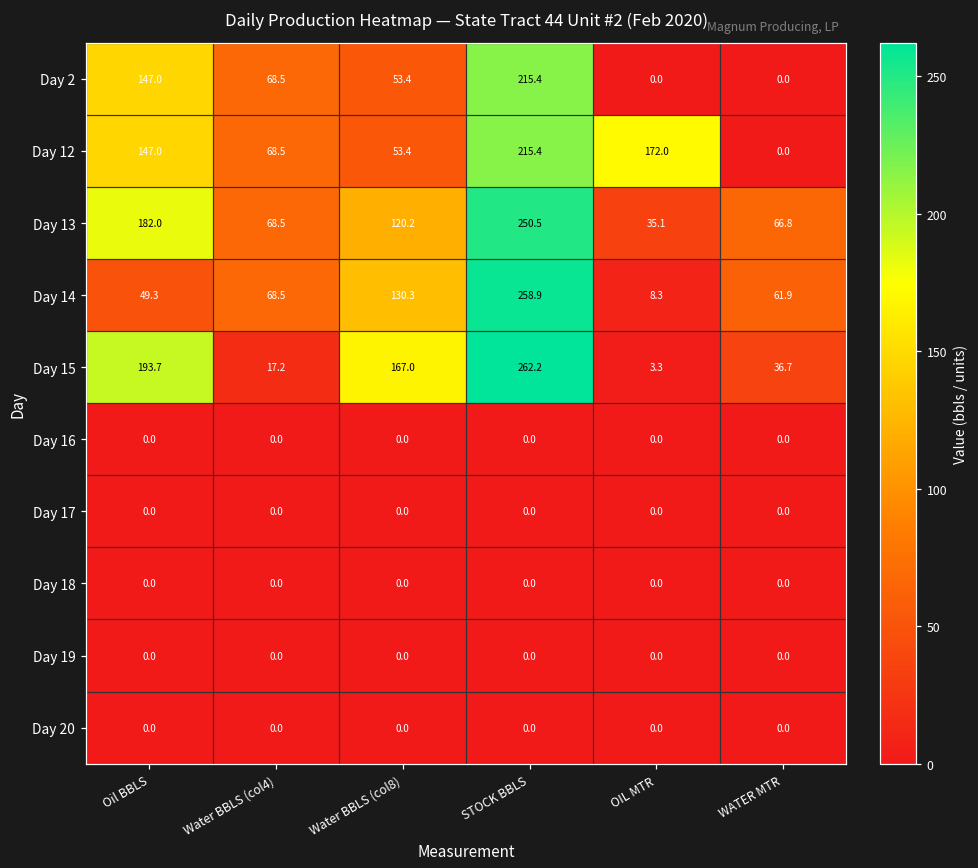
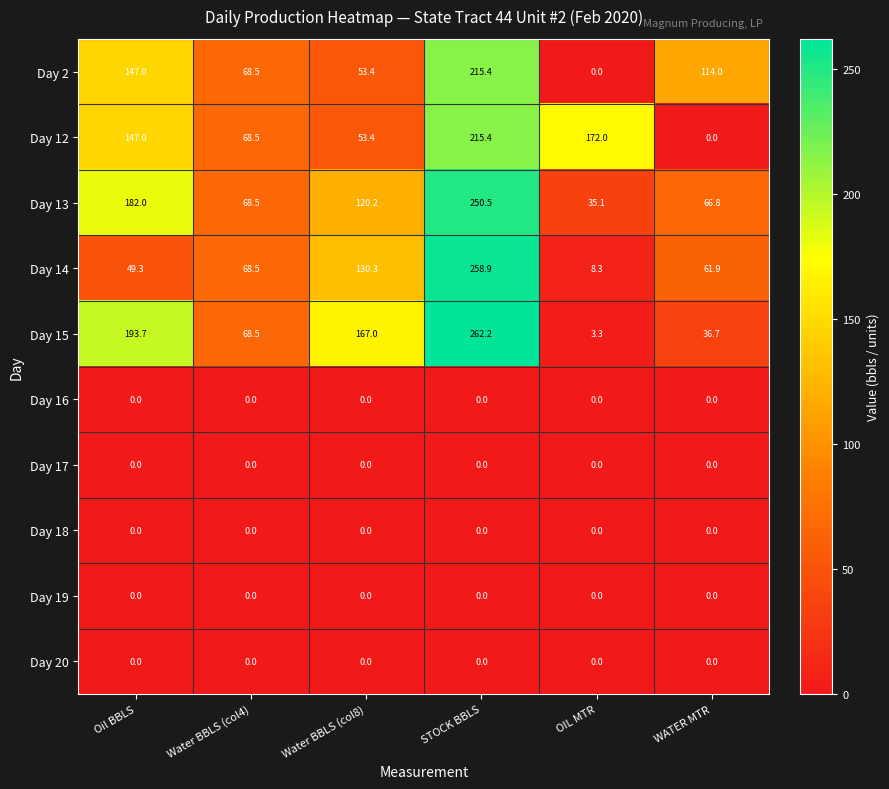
  {
    "Day 2": {
      "Oil BBLS": 147.0,
      "Water BBLS (col4)": 68.5,
      "Water BBLS (col8)": 53.4,
      "STOCK BBLS": 215.4,
      "OIL MTR": 0.0,
-     "WATER MTR": 0.0
+     "WATER MTR": 114.0
    },
    "Day 12": {
      "Oil BBLS": 147.0,
      "Water BBLS (col4)": 68.5,
      "Water BBLS (col8)": 53.4,
      "STOCK BBLS": 215.4,
      "OIL MTR": 172.0,
      "WATER MTR": 0.0
    },
    "Day 13": {
      "Oil BBLS": 182.0,
      "Water BBLS (col4)": 68.5,
      "Water BBLS (col8)": 120.2,
      "STOCK BBLS": 250.5,
      "OIL MTR": 35.1,
      "WATER MTR": 66.8
    },
    "Day 14": {
      "Oil BBLS": 49.3,
      "Water BBLS (col4)": 68.5,
      "Water BBLS (col8)": 130.3,
      "STOCK BBLS": 258.9,
      "OIL MTR": 8.3,
      "WATER MTR": 61.9
    },
    "Day 15": {
      "Oil BBLS": 193.7,
-     "Water BBLS (col4)": 17.2,
+     "Water BBLS (col4)": 68.5,
      "Water BBLS (col8)": 167.0,
      "STOCK BBLS": 262.2,
      "OIL MTR": 3.3,
      "WATER MTR": 36.7
    },
    "Day 16": {
      "Oil BBLS": 0.0,
      "Water BBLS (col4)": 0.0,
      "Water BBLS (col8)": 0.0,
      "STOCK BBLS": 0.0,
      "OIL MTR": 0.0,
      "WATER MTR": 0.0
    },
    "Day 17": {
      "Oil BBLS": 0.0,
      "Water BBLS (col4)": 0.0,
      "Water BBLS (col8)": 0.0,
      "STOCK BBLS": 0.0,
      "OIL MTR": 0.0,
      "WATER MTR": 0.0
    },
    "Day 18": {
      "Oil BBLS": 0.0,
      "Water BBLS (col4)": 0.0,
      "Water BBLS (col8)": 0.0,
      "STOCK BBLS": 0.0,
      "OIL MTR": 0.0,
      "WATER MTR": 0.0
    },
    "Day 19": {
      "Oil BBLS": 0.0,
      "Water BBLS (col4)": 0.0,
      "Water BBLS (col8)": 0.0,
      "STOCK BBLS": 0.0,
      "OIL MTR": 0.0,
      "WATER MTR": 0.0
    },
    "Day 20": {
      "Oil BBLS": 0.0,
      "Water BBLS (col4)": 0.0,
      "Water BBLS (col8)": 0.0,
      "STOCK BBLS": 0.0,
      "OIL MTR": 0.0,
      "WATER MTR": 0.0
    }
  }
